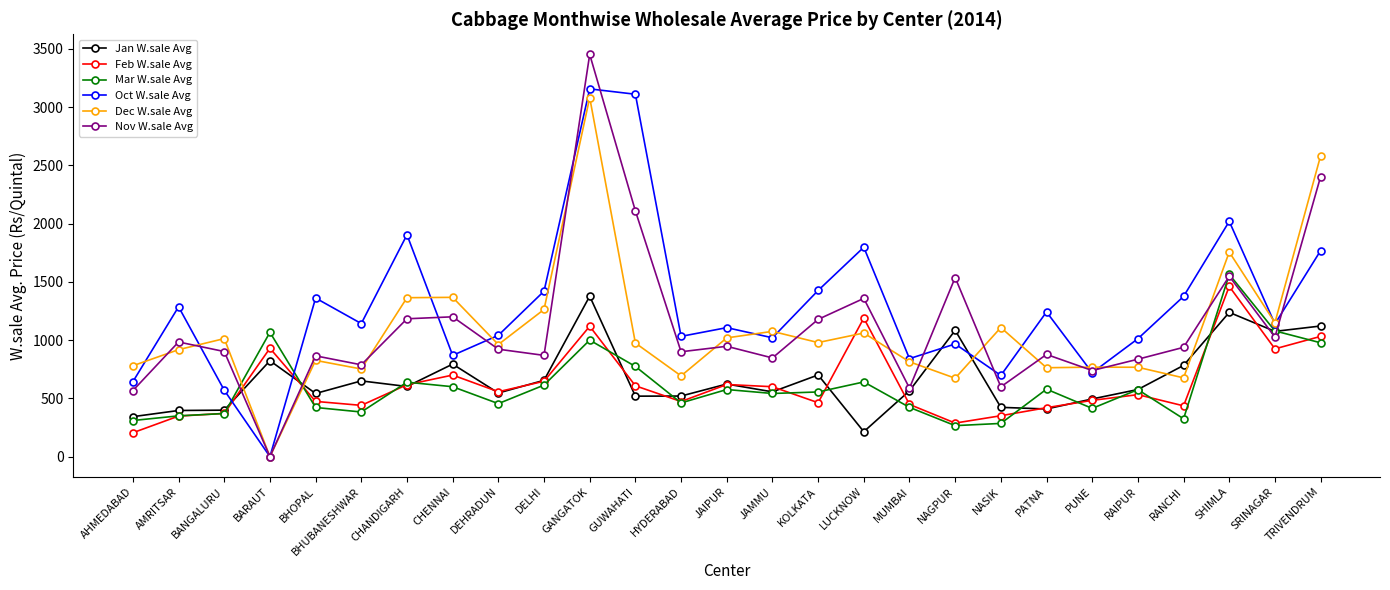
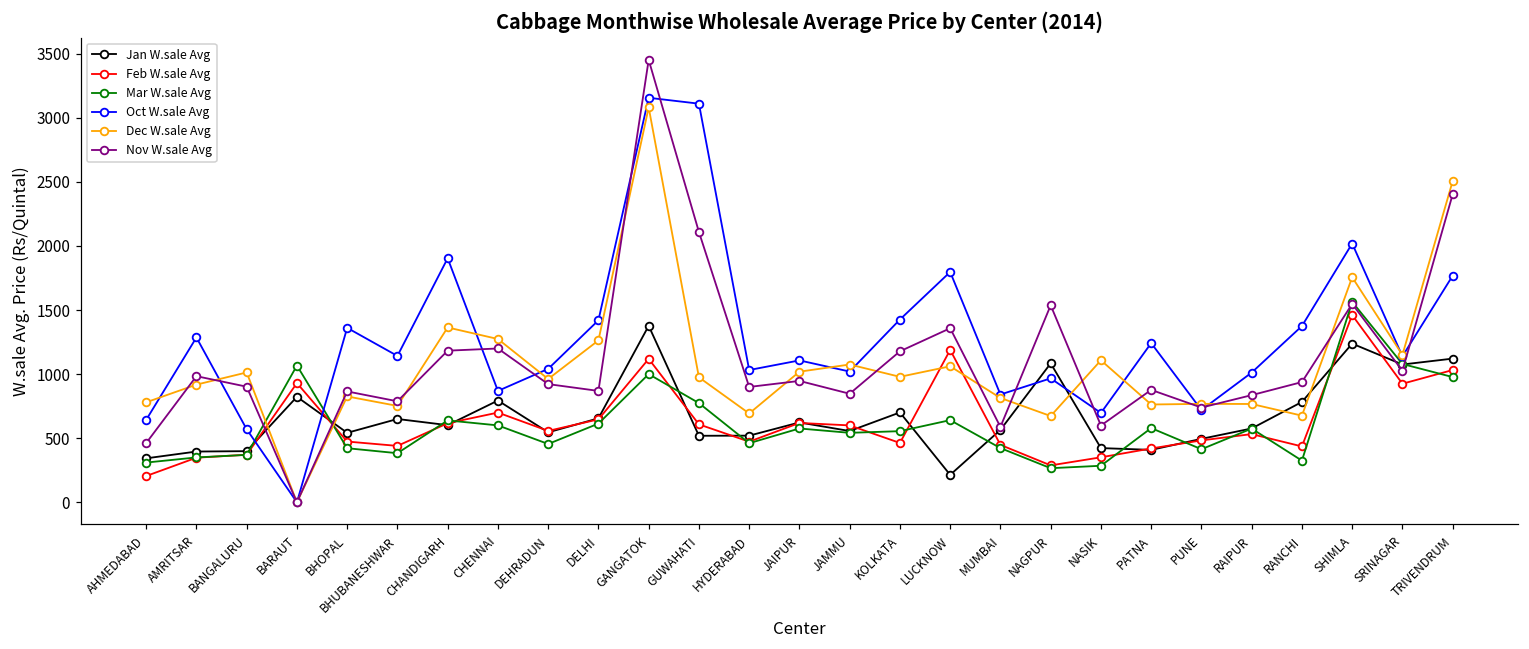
  {
    "Jan W.sale Avg": {
      "AHMEDABAD": 340,
      "AMRITSAR": 400,
      "BANGALURU": 400,
      "BARAUT": 820,
      "BHOPAL": 540,
      "BHUBANESHWAR": 650,
      "CHENNAI": 790,
      "GANGATOK": 1380,
      "GUWAHATI": 520,
      "HYDERABAD": 520,
      "KOLKATA": 700,
      "LUCKNOW": 210,
      "MUMBAI": 570,
      "NAGPUR": 1080,
      "NASIK": 420,
      "RANCHI": 780,
      "SHIMLA": 1240,
      "TRIVENDRUM": 1120
    },
    "Feb W.sale Avg": {
      "AHMEDABAD": 210,
      "BARAUT": 930,
      "BHOPAL": 470,
      "BHUBANESHWAR": 440,
      "CHENNAI": 700,
      "GANGATOK": 1120,
      "GUWAHATI": 610,
      "JAMMU": 600,
      "KOLKATA": 460,
      "LUCKNOW": 1190,
      "MUMBAI": 450,
      "NASIK": 350,
      "RAIPUR": 530,
      "RANCHI": 440,
      "SHIMLA": 1460,
      "SRINAGAR": 930,
      "TRIVENDRUM": 1030
    },
    "Mar W.sale Avg": {
      "AHMEDABAD": 310,
      "BARAUT": 1070,
      "BHOPAL": 420,
      "BHUBANESHWAR": 380,
      "CHENNAI": 600,
      "DEHRADUN": 460,
      "DELHI": 610,
      "GANGATOK": 1000,
      "GUWAHATI": 770,
      "JAIPUR": 580,
      "KOLKATA": 560,
      "LUCKNOW": 640,
      "MUMBAI": 420,
      "NASIK": 290,
      "PATNA": 580,
      "PUNE": 410,
      "RANCHI": 330,
      "TRIVENDRUM": 980
    },
    "Oct W.sale Avg": {
      "AHMEDABAD": 640,
      "AMRITSAR": 1290,
      "BANGALURU": 570,
      "BHOPAL": 1360,
      "BHUBANESHWAR": 1140,
      "CHANDIGARH": 1900,
      "CHENNAI": 870,
      "DEHRADUN": 1040,
      "DELHI": 1420,
      "GANGATOK": 3160,
      "GUWAHATI": 3110,
      "HYDERABAD": 1030,
      "JAIPUR": 1110,
      "JAMMU": 1020,
      "KOLKATA": 1430,
      "LUCKNOW": 1800,
      "MUMBAI": 840,
      "NAGPUR": 970,
      "NASIK": 700,
      "PATNA": 1240,
      "RAIPUR": 1010,
      "RANCHI": 1380,
      "SHIMLA": 2020,
      "TRIVENDRUM": 1770
    },
    "Dec W.sale Avg": {
      "AHMEDABAD": 780,
      "AMRITSAR": 920,
      "BANGALURU": 1010,
      "BHOPAL": 830,
      "BHUBANESHWAR": 750,
      "CHANDIGARH": 1360,
-     "CHENNAI": 1370,
+     "CHENNAI": 1270,
      "DEHRADUN": 960,
      "DELHI": 1260,
      "GANGATOK": 3080,
      "GUWAHATI": 980,
      "HYDERABAD": 690,
      "JAIPUR": 1020,
      "JAMMU": 1080,
      "KOLKATA": 980,
      "LUCKNOW": 1060,
      "MUMBAI": 810,
      "NAGPUR": 670,
      "NASIK": 1110,
      "PATNA": 760,
      "PUNE": 770,
      "RAIPUR": 770,
      "RANCHI": 680,
      "SHIMLA": 1760,
-     "TRIVENDRUM": 2580
+     "TRIVENDRUM": 2510
    },
    "Nov W.sale Avg": {
-     "AHMEDABAD": 570,
+     "AHMEDABAD": 460,
      "AMRITSAR": 980,
      "BANGALURU": 900,
      "BHOPAL": 870,
      "BHUBANESHWAR": 790,
      "CHANDIGARH": 1180,
      "CHENNAI": 1200,
      "DEHRADUN": 920,
      "DELHI": 870,
      "GANGATOK": 3450,
      "GUWAHATI": 2110,
      "HYDERABAD": 900,
      "JAIPUR": 950,
      "JAMMU": 850,
      "KOLKATA": 1180,
      "LUCKNOW": 1360,
      "MUMBAI": 590,
      "NAGPUR": 1540,
      "NASIK": 600,
      "PATNA": 880,
      "RAIPUR": 840,
      "RANCHI": 940,
      "SRINAGAR": 1030,
      "TRIVENDRUM": 2400
    }
  }
